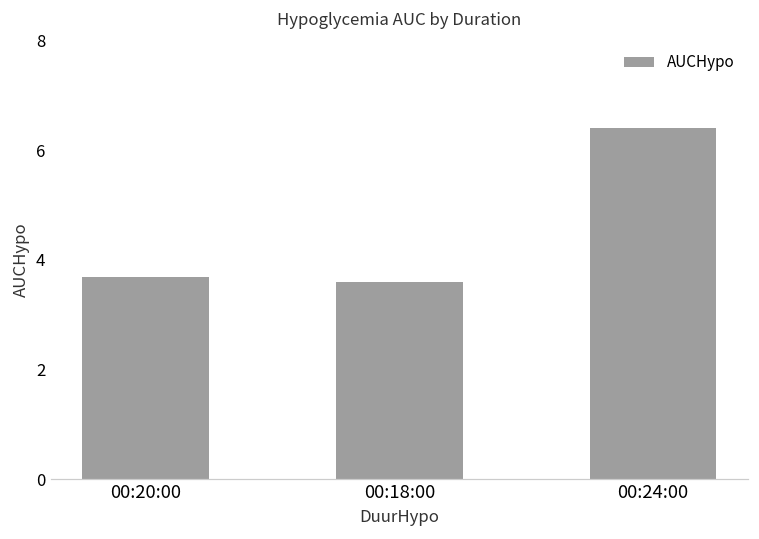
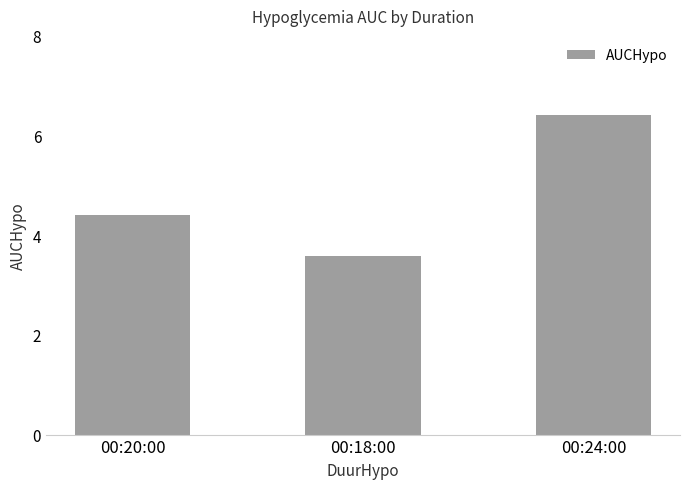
  {
-   "00:20:00": 3.7,
+   "00:20:00": 4.4,
    "00:18:00": 3.6,
    "00:24:00": 6.4
  }
